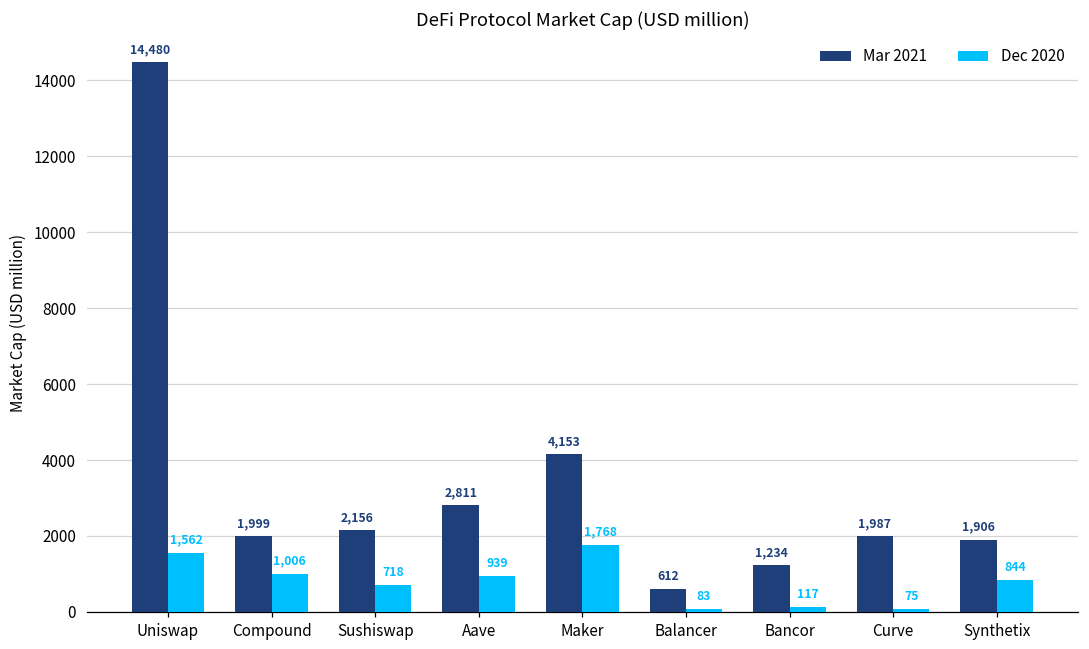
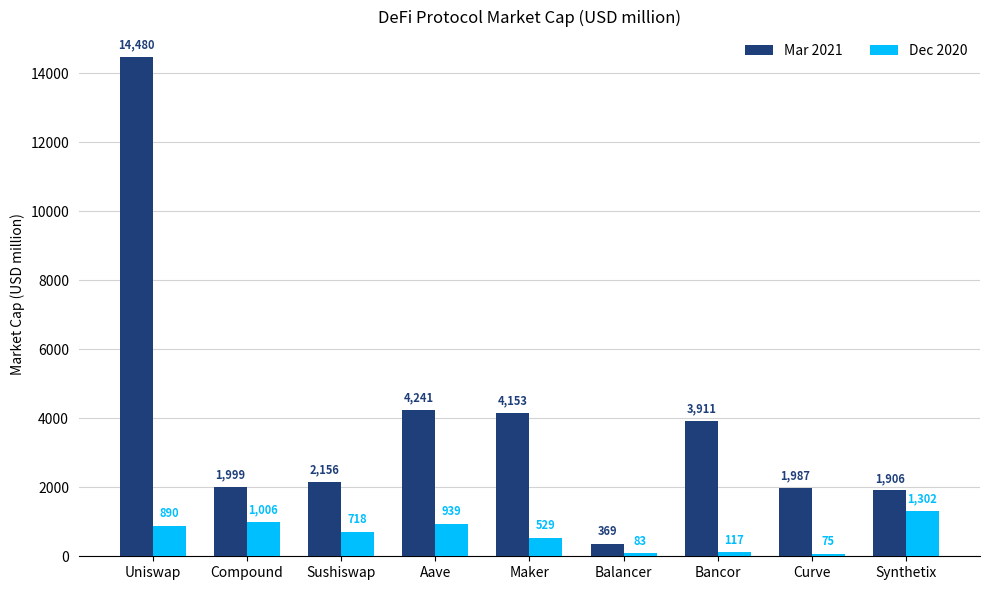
  {
    "Mar 2021": {
      "Uniswap": "14,480",
      "Compound": "1,999",
      "Sushiswap": "2,156",
-     "Aave": "2,811",
+     "Aave": "4,241",
      "Maker": "4,153",
-     "Balancer": "612",
-     "Bancor": "1,234",
+     "Balancer": "369",
+     "Bancor": "3,911",
      "Curve": "1,987",
      "Synthetix": "1,906"
    },
    "Dec 2020": {
-     "Uniswap": "1,562",
+     "Uniswap": "890",
      "Compound": "1,006",
      "Sushiswap": "718",
      "Aave": "939",
-     "Maker": "1,768",
+     "Maker": "529",
      "Balancer": "83",
      "Bancor": "117",
      "Curve": "75",
-     "Synthetix": "844"
+     "Synthetix": "1,302"
    }
  }
